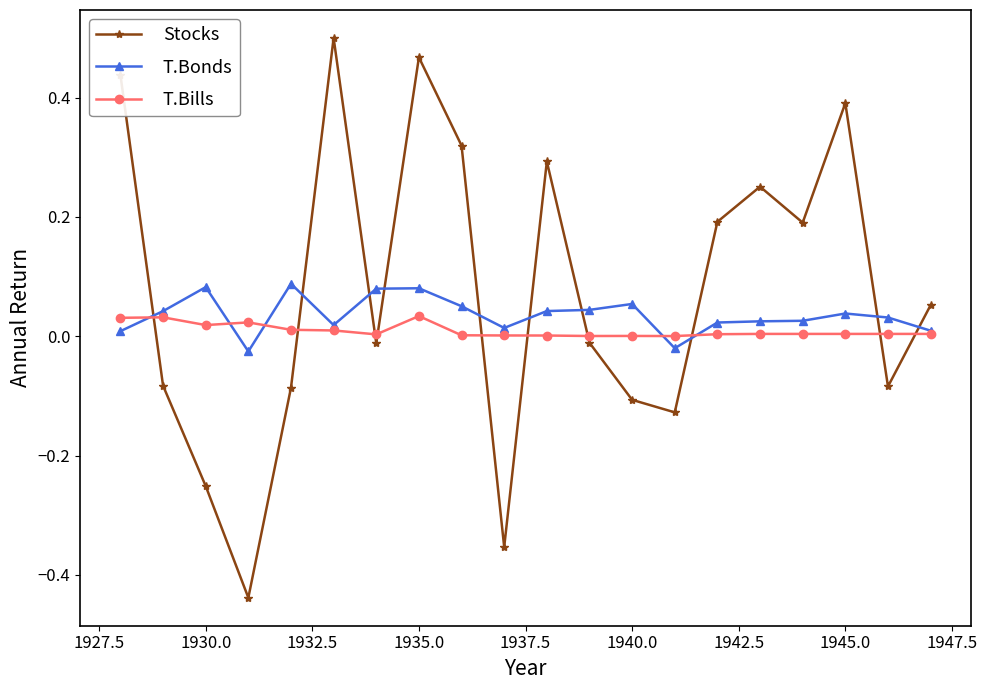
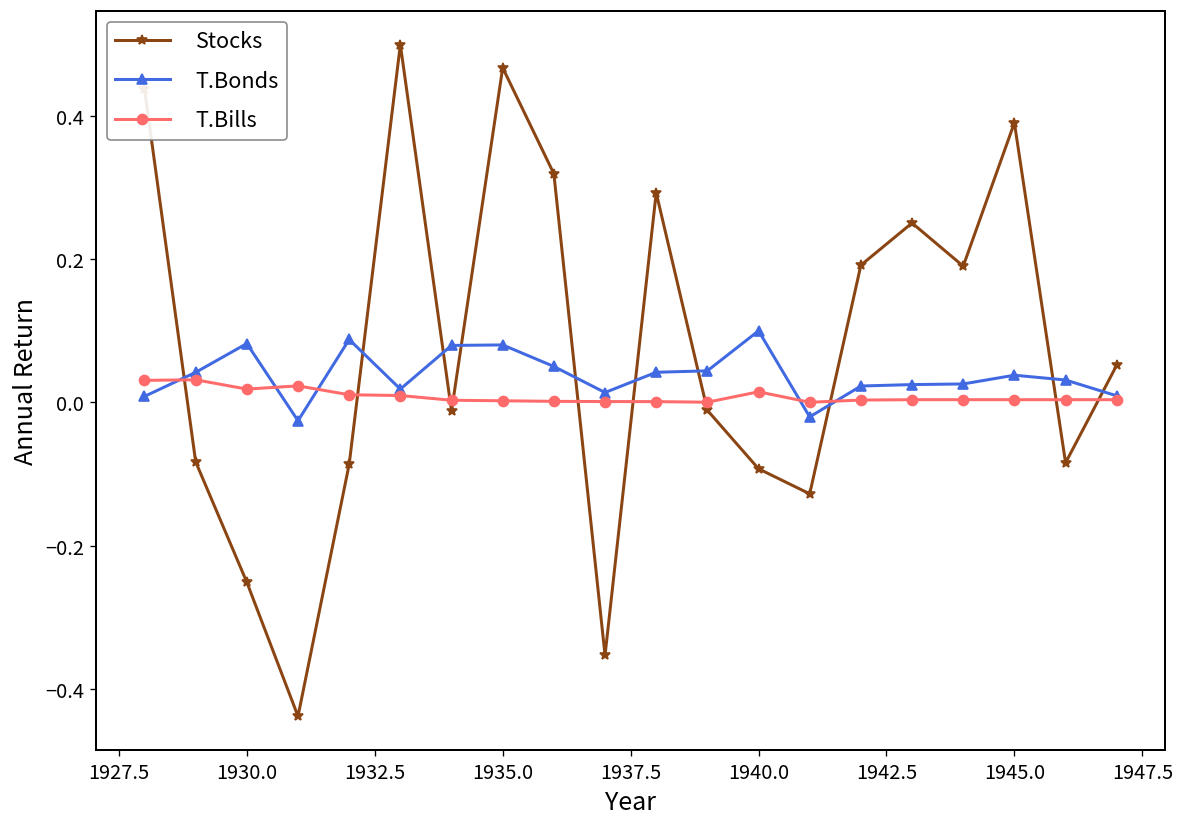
  {
    "Stocks": {
      "1930.0": -0.25,
      "1935.0": 0.47,
-     "1940.0": -0.11,
+     "1940.0": -0.09,
      "1945.0": 0.39
    },
    "T.Bonds": {
      "1930.0": 0.08,
      "1935.0": 0.08,
-     "1940.0": 0.05,
+     "1940.0": 0.10,
      "1945.0": 0.04
    },
    "T.Bills": {
      "1930.0": 0.02,
-     "1935.0": 0.03,
-     "1940.0": 0.00,
+     "1935.0": 0.00,
+     "1940.0": 0.01,
      "1945.0": 0.00
    }
  }
